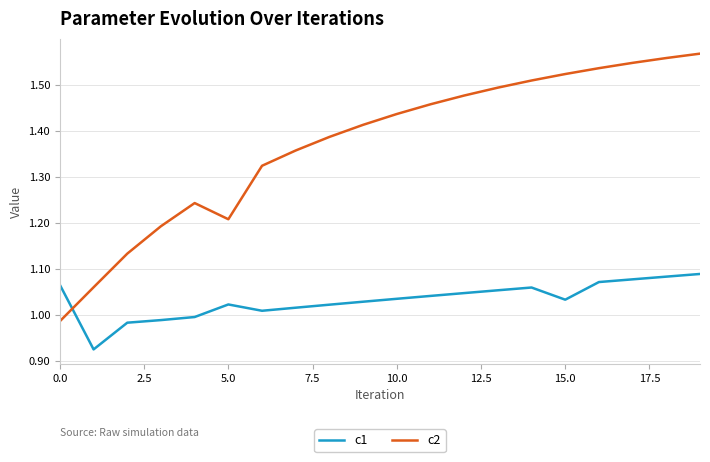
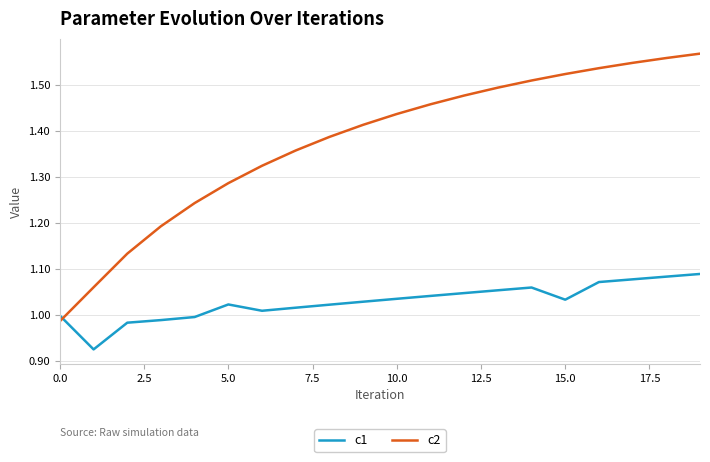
  {
    "c1": {
-     "0.0": 1.07,
+     "0.0": 1.00,
      "5.0": 1.02,
      "10.0": 1.04,
      "15.0": 1.03
    },
    "c2": {
      "0.0": 0.99,
-     "5.0": 1.21,
+     "5.0": 1.29,
      "10.0": 1.44,
      "15.0": 1.52
    }
  }
